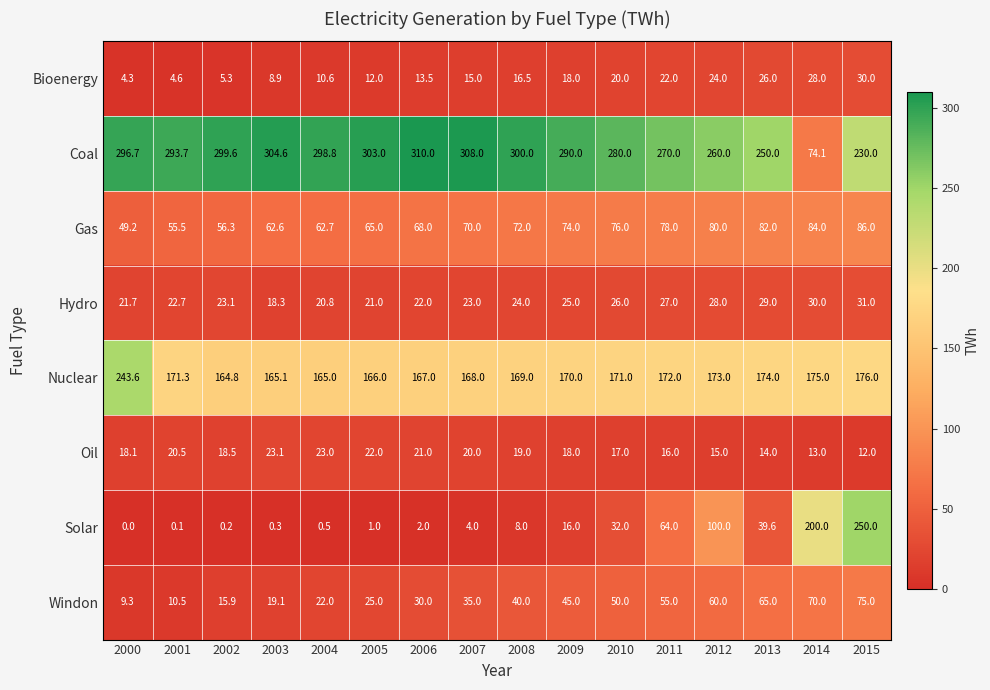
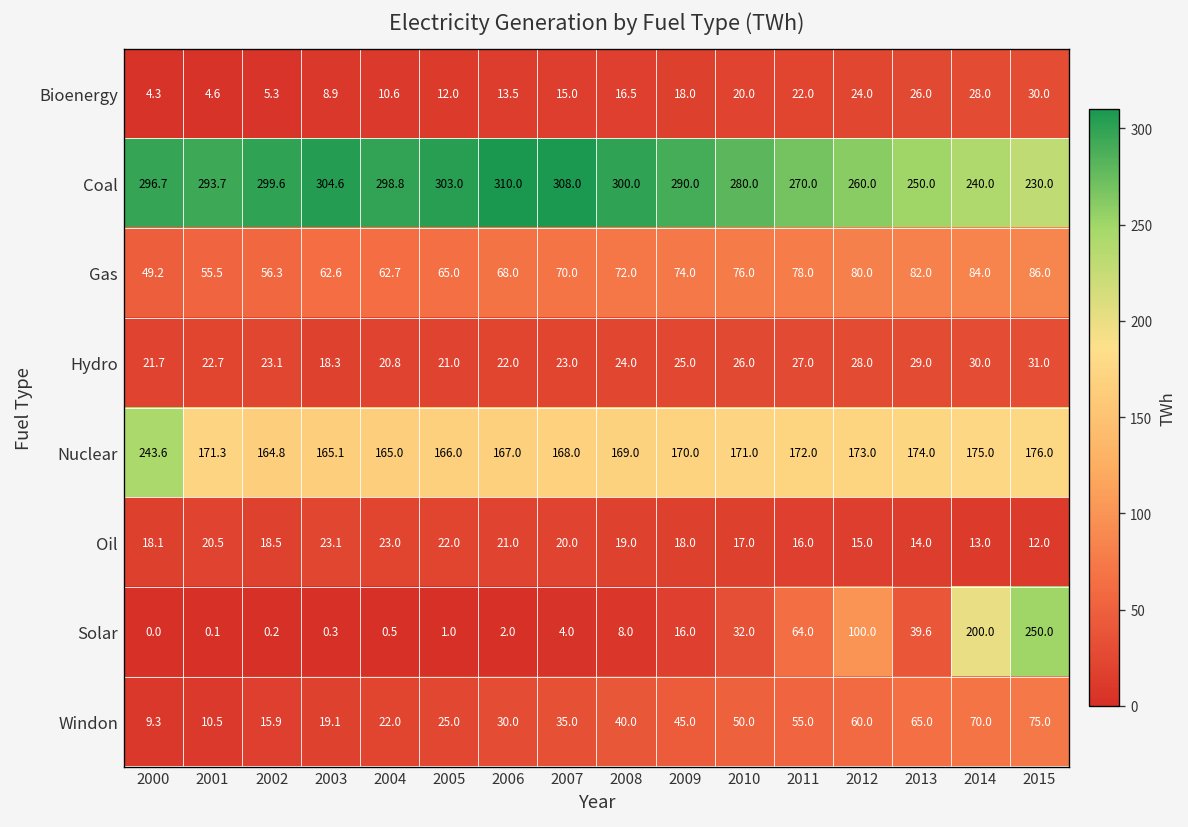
  {
    "Bioenergy": {
      "2000": 4.3,
      "2001": 4.6,
      "2002": 5.3,
      "2003": 8.9,
      "2004": 10.6,
      "2005": 12.0,
      "2006": 13.5,
      "2007": 15.0,
      "2008": 16.5,
      "2009": 18.0,
      "2010": 20.0,
      "2011": 22.0,
      "2012": 24.0,
      "2013": 26.0,
      "2014": 28.0,
      "2015": 30.0
    },
    "Coal": {
      "2000": 296.7,
      "2001": 293.7,
      "2002": 299.6,
      "2003": 304.6,
      "2004": 298.8,
      "2005": 303.0,
      "2006": 310.0,
      "2007": 308.0,
      "2008": 300.0,
      "2009": 290.0,
      "2010": 280.0,
      "2011": 270.0,
      "2012": 260.0,
      "2013": 250.0,
-     "2014": 74.1,
+     "2014": 240.0,
      "2015": 230.0
    },
    "Gas": {
      "2000": 49.2,
      "2001": 55.5,
      "2002": 56.3,
      "2003": 62.6,
      "2004": 62.7,
      "2005": 65.0,
      "2006": 68.0,
      "2007": 70.0,
      "2008": 72.0,
      "2009": 74.0,
      "2010": 76.0,
      "2011": 78.0,
      "2012": 80.0,
      "2013": 82.0,
      "2014": 84.0,
      "2015": 86.0
    },
    "Hydro": {
      "2000": 21.7,
      "2001": 22.7,
      "2002": 23.1,
      "2003": 18.3,
      "2004": 20.8,
      "2005": 21.0,
      "2006": 22.0,
      "2007": 23.0,
      "2008": 24.0,
      "2009": 25.0,
      "2010": 26.0,
      "2011": 27.0,
      "2012": 28.0,
      "2013": 29.0,
      "2014": 30.0,
      "2015": 31.0
    },
    "Nuclear": {
      "2000": 243.6,
      "2001": 171.3,
      "2002": 164.8,
      "2003": 165.1,
      "2004": 165.0,
      "2005": 166.0,
      "2006": 167.0,
      "2007": 168.0,
      "2008": 169.0,
      "2009": 170.0,
      "2010": 171.0,
      "2011": 172.0,
      "2012": 173.0,
      "2013": 174.0,
      "2014": 175.0,
      "2015": 176.0
    },
    "Oil": {
      "2000": 18.1,
      "2001": 20.5,
      "2002": 18.5,
      "2003": 23.1,
      "2004": 23.0,
      "2005": 22.0,
      "2006": 21.0,
      "2007": 20.0,
      "2008": 19.0,
      "2009": 18.0,
      "2010": 17.0,
      "2011": 16.0,
      "2012": 15.0,
      "2013": 14.0,
      "2014": 13.0,
      "2015": 12.0
    },
    "Solar": {
      "2000": 0.0,
      "2001": 0.1,
      "2002": 0.2,
      "2003": 0.3,
      "2004": 0.5,
      "2005": 1.0,
      "2006": 2.0,
      "2007": 4.0,
      "2008": 8.0,
      "2009": 16.0,
      "2010": 32.0,
      "2011": 64.0,
      "2012": 100.0,
      "2013": 39.6,
      "2014": 200.0,
      "2015": 250.0
    },
    "Windon": {
      "2000": 9.3,
      "2001": 10.5,
      "2002": 15.9,
      "2003": 19.1,
      "2004": 22.0,
      "2005": 25.0,
      "2006": 30.0,
      "2007": 35.0,
      "2008": 40.0,
      "2009": 45.0,
      "2010": 50.0,
      "2011": 55.0,
      "2012": 60.0,
      "2013": 65.0,
      "2014": 70.0,
      "2015": 75.0
    }
  }
